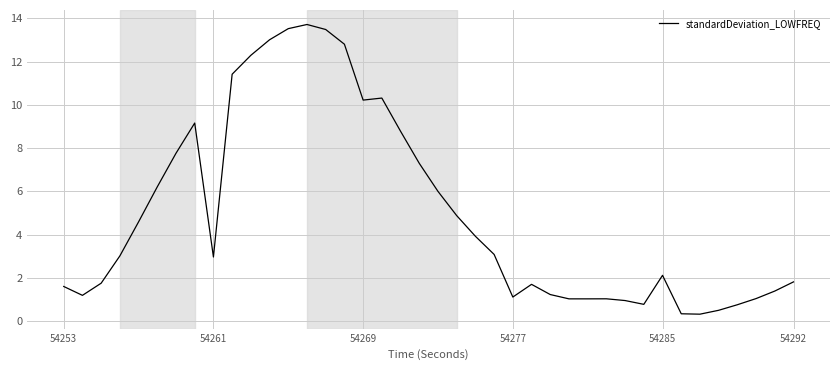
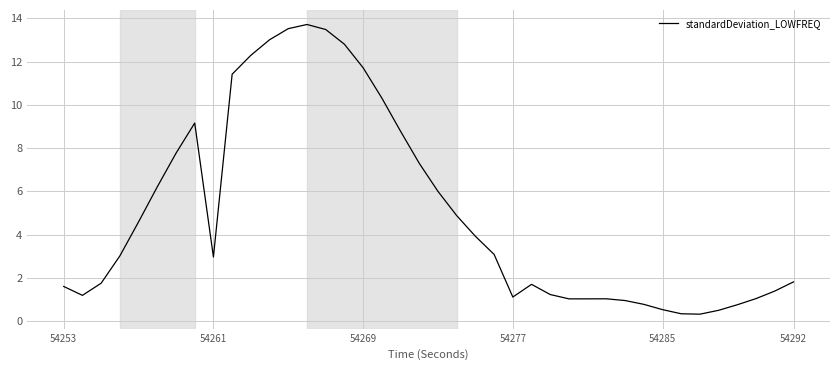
  {
    "54253": 1.6,
    "54261": 3.0,
-   "54269": 10.2,
+   "54269": 11.7,
    "54277": 1.1,
-   "54285": 2.1,
+   "54285": 0.5,
    "54292": 1.8
  }
